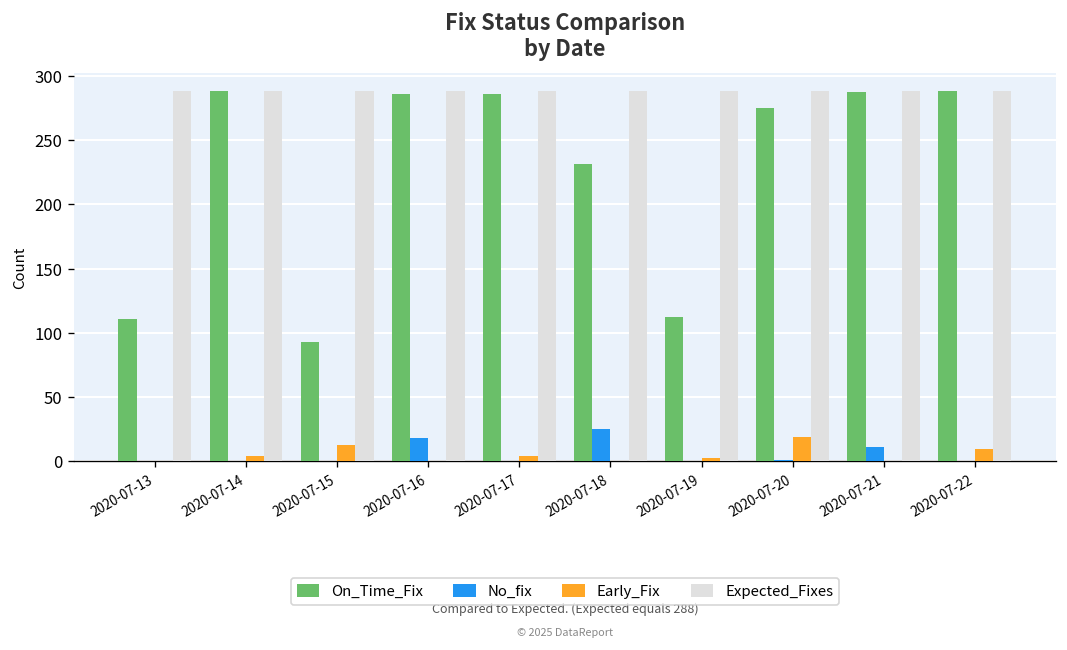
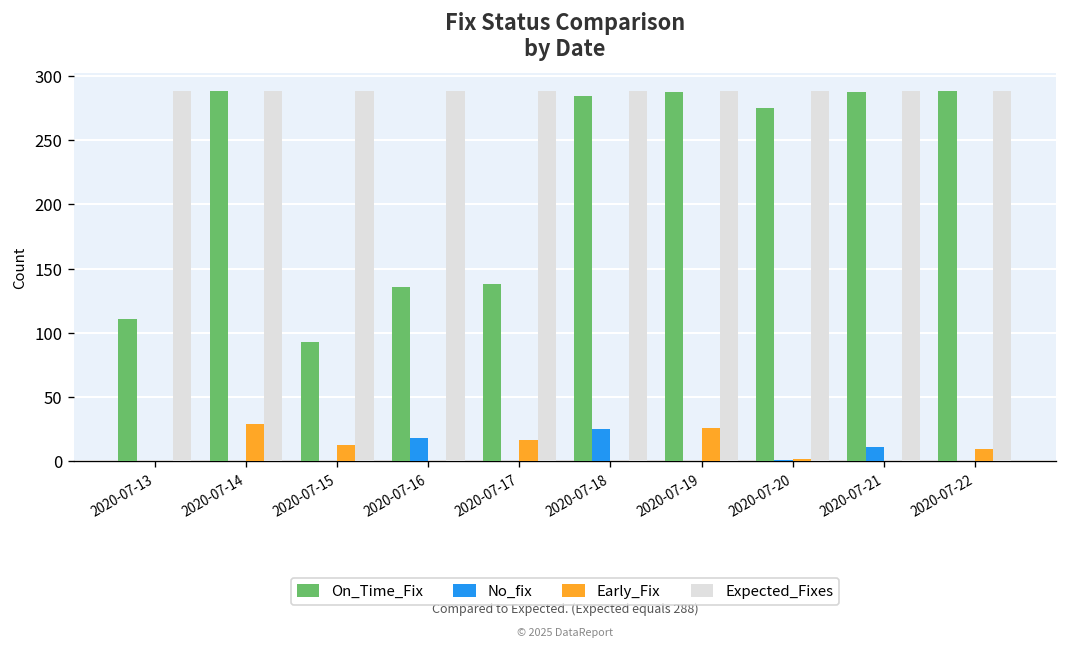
  {
    "On_Time_Fix": {
      "2020-07-13": 111,
      "2020-07-14": 288,
      "2020-07-15": 93,
-     "2020-07-16": 286,
-     "2020-07-17": 286,
-     "2020-07-18": 231,
-     "2020-07-19": 112,
+     "2020-07-16": 136,
+     "2020-07-17": 138,
+     "2020-07-18": 284,
+     "2020-07-19": 287,
      "2020-07-20": 275,
      "2020-07-21": 287,
      "2020-07-22": 288
    },
    "No_fix": {
      "2020-07-13": 0,
      "2020-07-14": 0,
      "2020-07-15": 0,
      "2020-07-16": 18,
      "2020-07-17": 0,
      "2020-07-18": 25,
      "2020-07-19": 0,
      "2020-07-21": 11,
      "2020-07-22": 0
    },
    "Early_Fix": {
      "2020-07-13": 0,
-     "2020-07-14": 4,
+     "2020-07-14": 29,
      "2020-07-15": 13,
      "2020-07-16": 0,
-     "2020-07-17": 4,
+     "2020-07-17": 17,
      "2020-07-18": 0,
-     "2020-07-19": 3,
-     "2020-07-20": 19,
+     "2020-07-19": 26,
+     "2020-07-20": 2,
      "2020-07-21": 0,
      "2020-07-22": 10
    },
    "Expected_Fixes": {
      "2020-07-13": 288,
      "2020-07-14": 288,
      "2020-07-15": 288,
      "2020-07-16": 288,
      "2020-07-17": 288,
      "2020-07-18": 288,
      "2020-07-19": 288,
      "2020-07-20": 288,
      "2020-07-21": 288,
      "2020-07-22": 288
    }
  }
